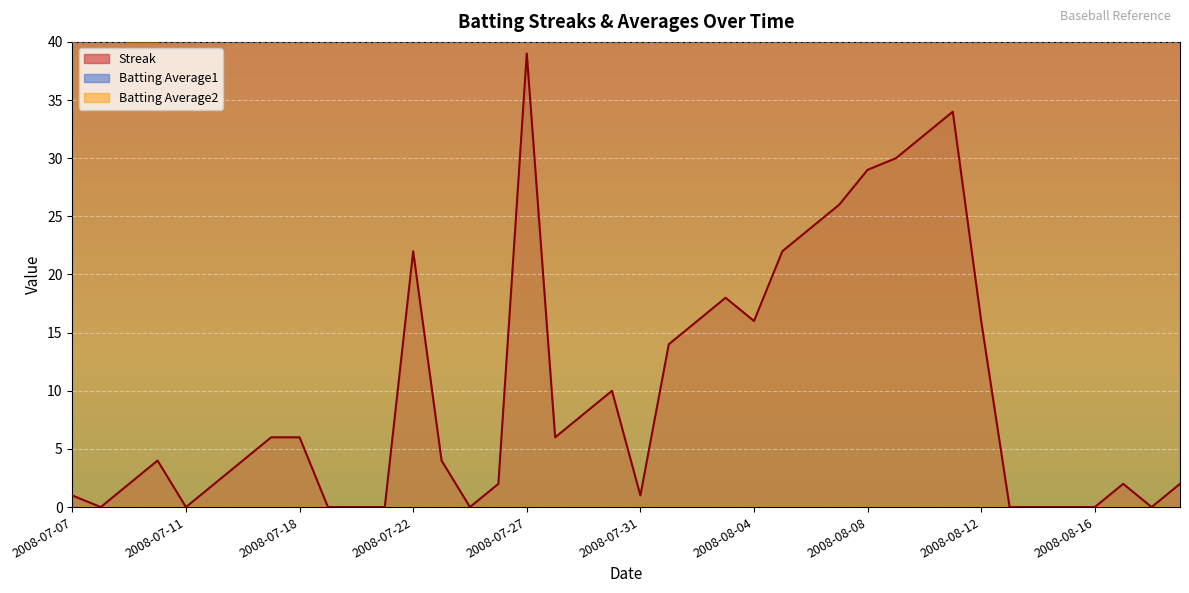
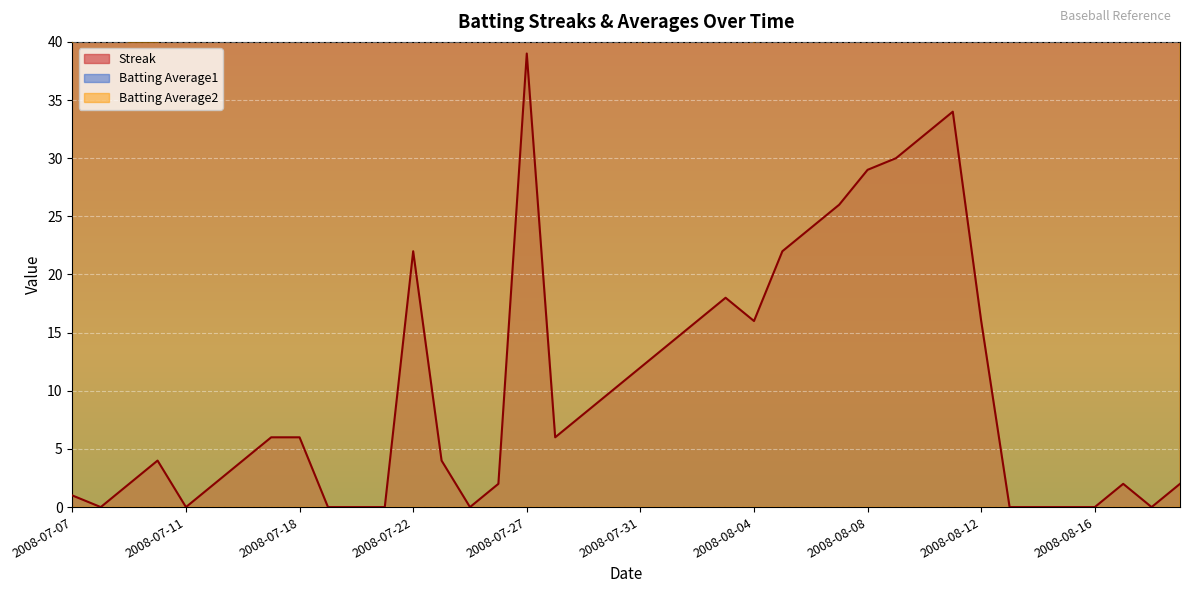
  {
    "Streak": {
      "2008-07-07": 1,
      "2008-07-11": 0,
      "2008-07-18": 6,
      "2008-07-22": 22,
      "2008-07-27": 39,
-     "2008-07-31": 1,
+     "2008-07-31": 12,
      "2008-08-04": 16,
      "2008-08-08": 29,
      "2008-08-12": 16,
      "2008-08-16": 0
    },
    "Batting Average2": {
      "2008-07-07": 40,
      "2008-07-31": 40,
      "2008-08-04": 40
    }
  }
